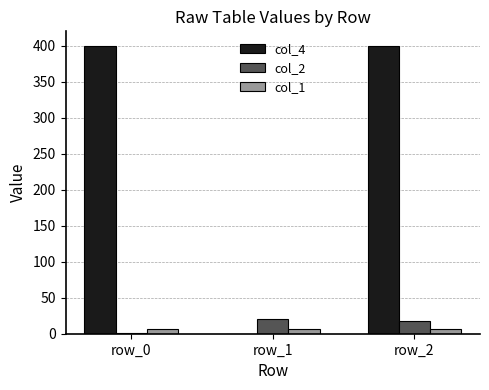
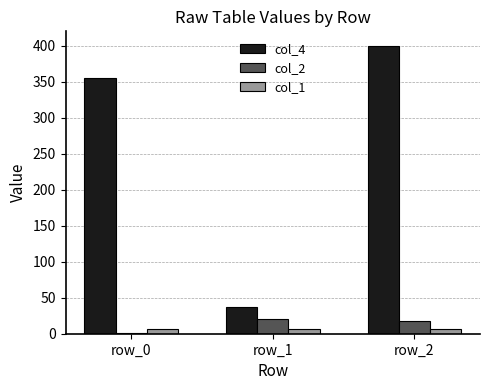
  {
    "col_4": {
-     "row_0": 400,
-     "row_1": 0,
+     "row_0": 360,
+     "row_1": 40,
      "row_2": 400
    },
    "col_2": {
      "row_1": 20,
      "row_2": 20
    },
    "col_1": {
      "row_0": 10,
      "row_1": 10,
      "row_2": 10
    }
  }
